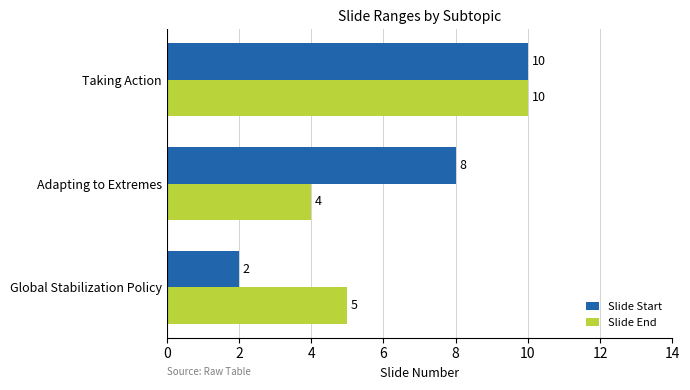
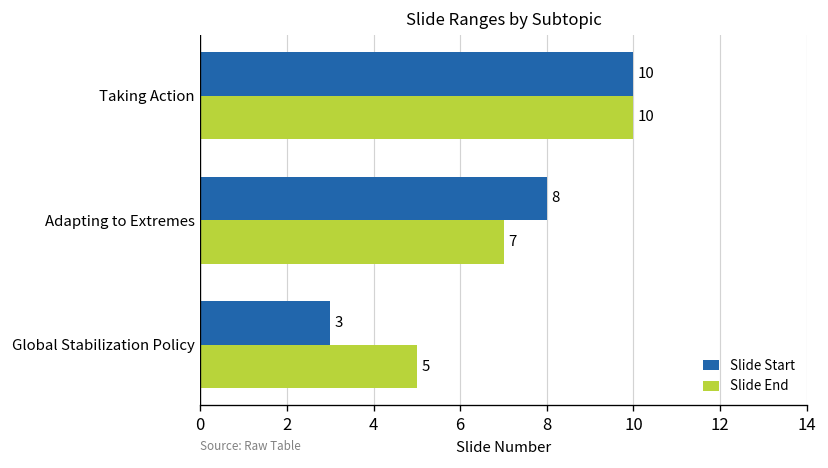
  {
    "Slide Start": {
      "Taking Action": 10,
      "Adapting to Extremes": 8,
-     "Global Stabilization Policy": 2
+     "Global Stabilization Policy": 3
    },
    "Slide End": {
      "Taking Action": 10,
-     "Adapting to Extremes": 4,
+     "Adapting to Extremes": 7,
      "Global Stabilization Policy": 5
    }
  }
